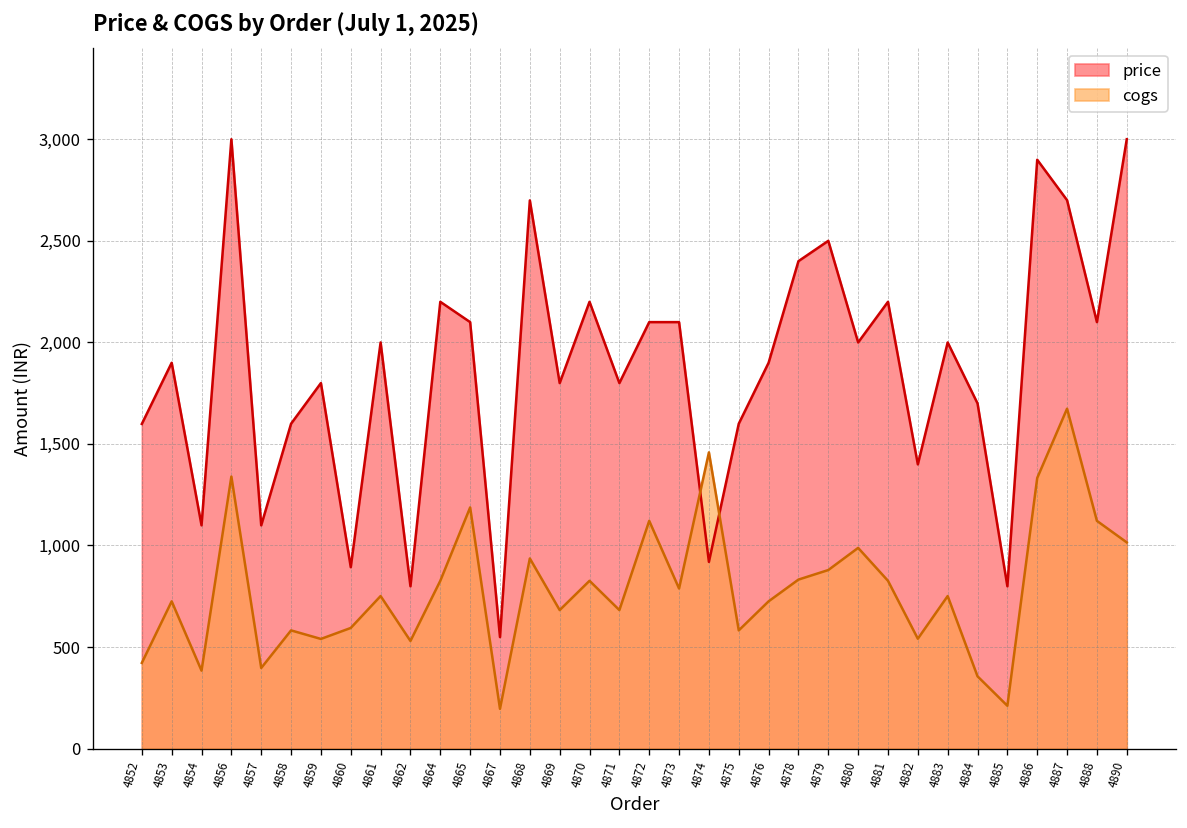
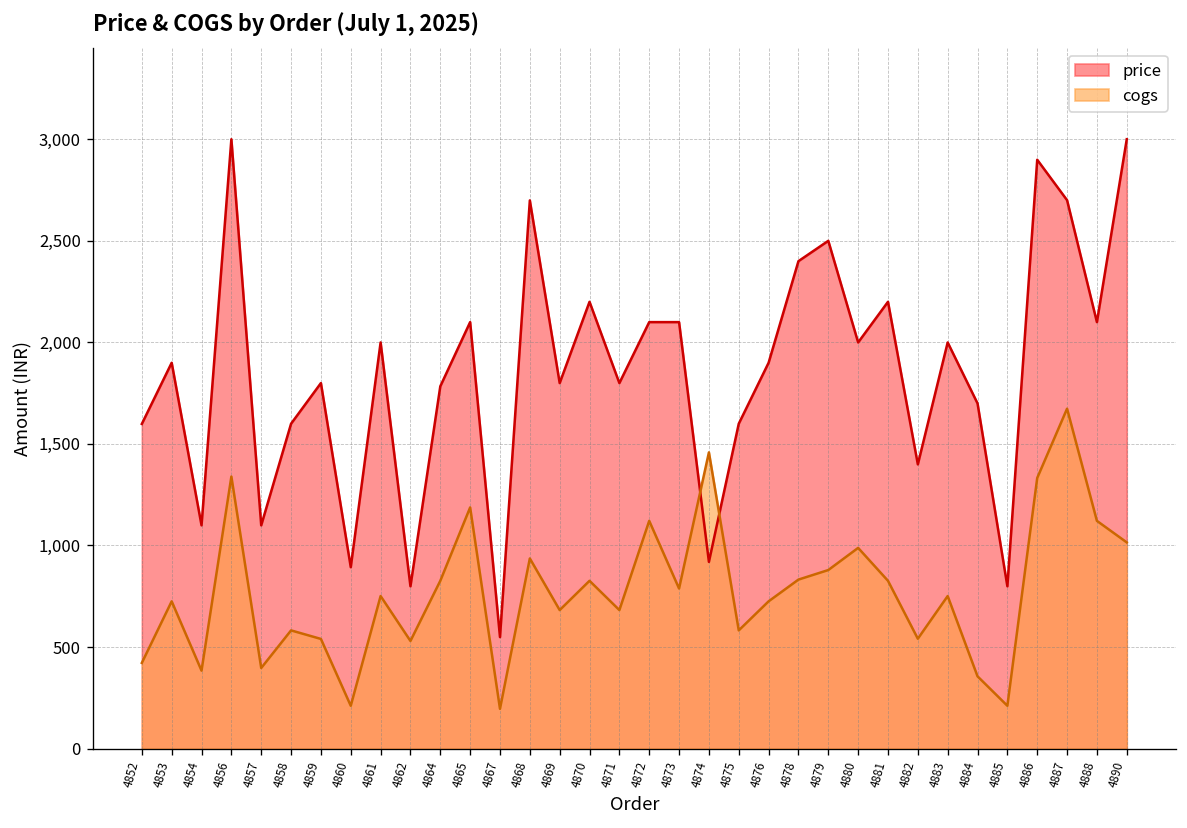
  {
    "price": {
      "4852": "1,600",
      "4853": "1,900",
      "4854": "1,100",
      "4856": "3,000",
      "4857": "1,100",
      "4858": "1,600",
      "4859": "1,800",
      "4860": "890",
      "4861": "2,000",
      "4862": "800",
-     "4864": "2,200",
+     "4864": "1,780",
      "4865": "2,100",
      "4867": "550",
      "4868": "2,700",
      "4869": "1,800",
      "4870": "2,200",
      "4871": "1,800",
      "4872": "2,100",
      "4873": "2,100",
      "4874": "920",
      "4875": "1,600",
      "4876": "1,900",
      "4878": "2,400",
      "4879": "2,500",
      "4880": "2,000",
      "4881": "2,200",
      "4882": "1,400",
      "4883": "2,000",
      "4884": "1,700",
      "4885": "800",
      "4886": "2,900",
      "4887": "2,700",
      "4888": "2,100",
      "4890": "3,000"
    },
    "cogs": {
      "4852": "420",
      "4853": "730",
      "4854": "380",
      "4856": "1,340",
      "4857": "400",
      "4858": "580",
      "4859": "540",
-     "4860": "590",
+     "4860": "210",
      "4861": "750",
      "4862": "530",
      "4864": "830",
      "4865": "1,190",
      "4867": "200",
      "4868": "940",
      "4869": "680",
      "4870": "830",
      "4871": "680",
      "4872": "1,120",
      "4873": "790",
      "4874": "1,460",
      "4875": "580",
      "4876": "730",
      "4878": "830",
      "4879": "880",
      "4880": "990",
      "4881": "830",
      "4882": "540",
      "4883": "750",
      "4884": "360",
      "4885": "210",
      "4886": "1,330",
      "4887": "1,670",
      "4888": "1,120",
      "4890": "1,020"
    }
  }
